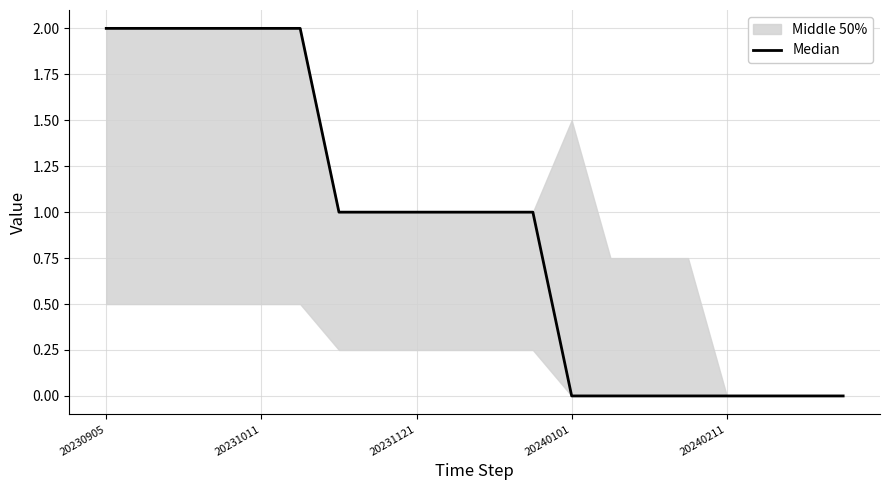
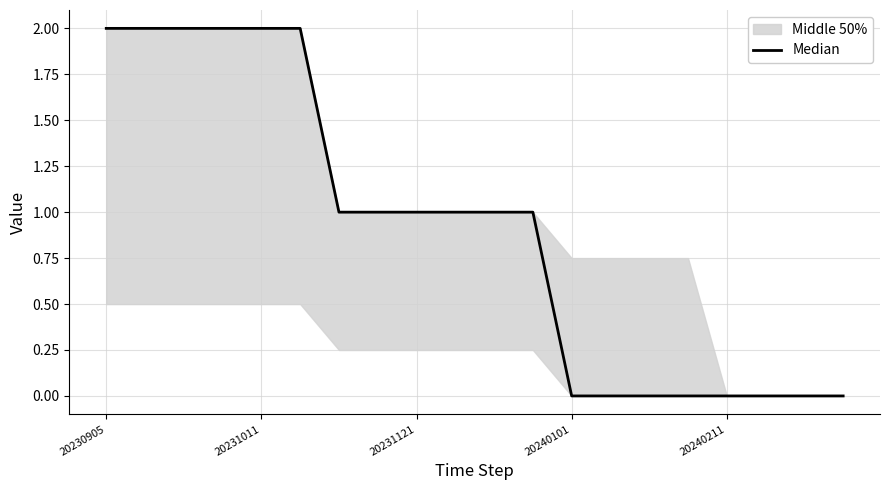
  {
    "Middle 50%": {
-     "20240101": 1.50
+     "20240101": 0.75
    },
    "Median": {
      "20240101": 0.00
    }
  }
